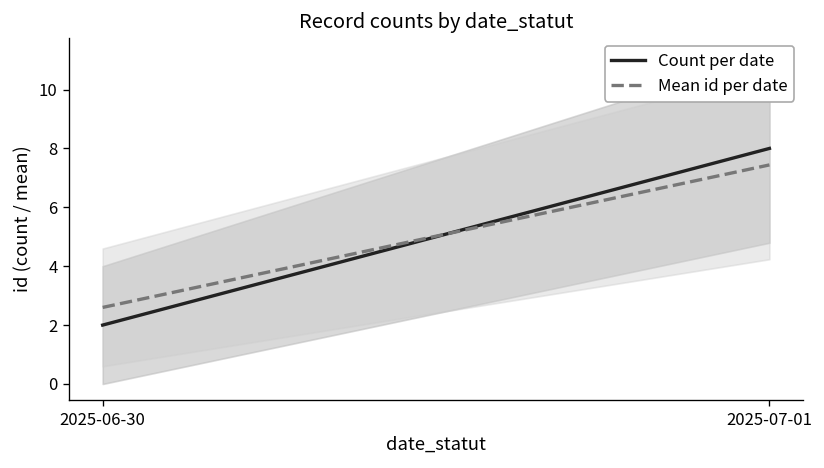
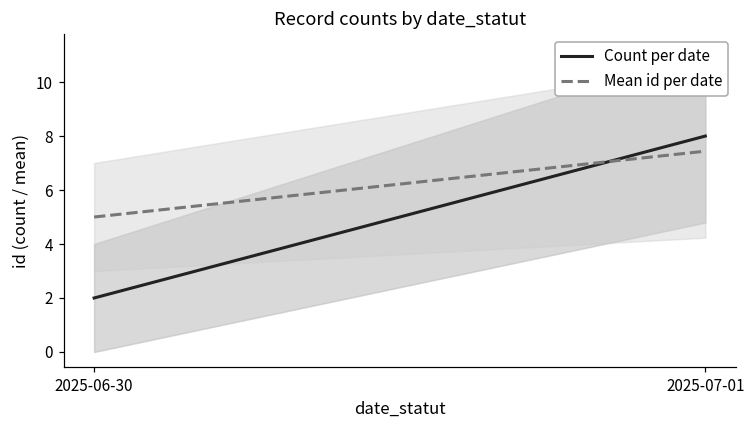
  {
    "Count per date": {
      "2025-06-30": 2.0,
      "2025-07-01": 8.0
    },
    "Mean id per date": {
-     "2025-06-30": 2.6,
+     "2025-06-30": 5.0,
      "2025-07-01": 7.4
    }
  }
